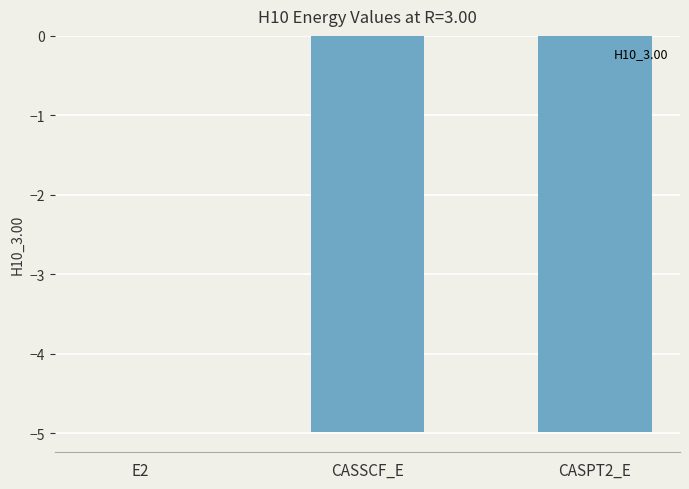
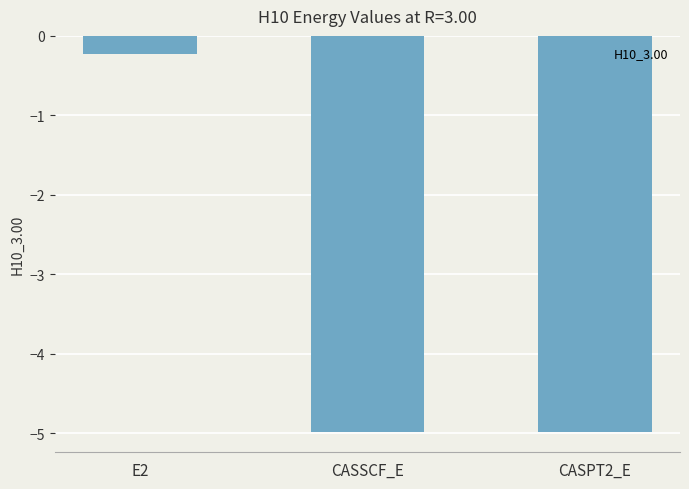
  {
-   "E2": 0.0,
+   "E2": -0.2,
    "CASSCF_E": -5.0,
    "CASPT2_E": -5.0
  }
